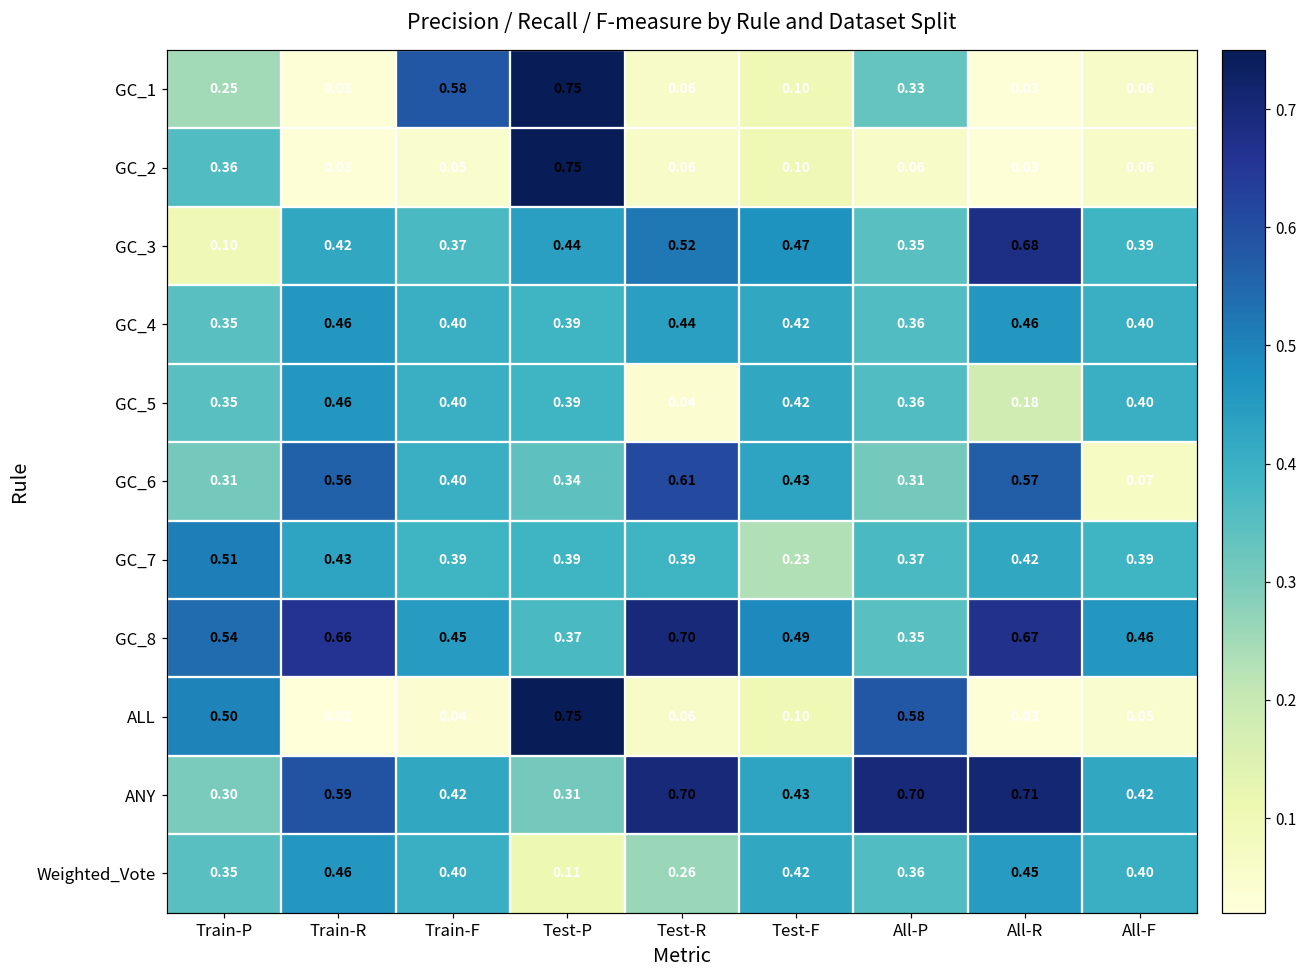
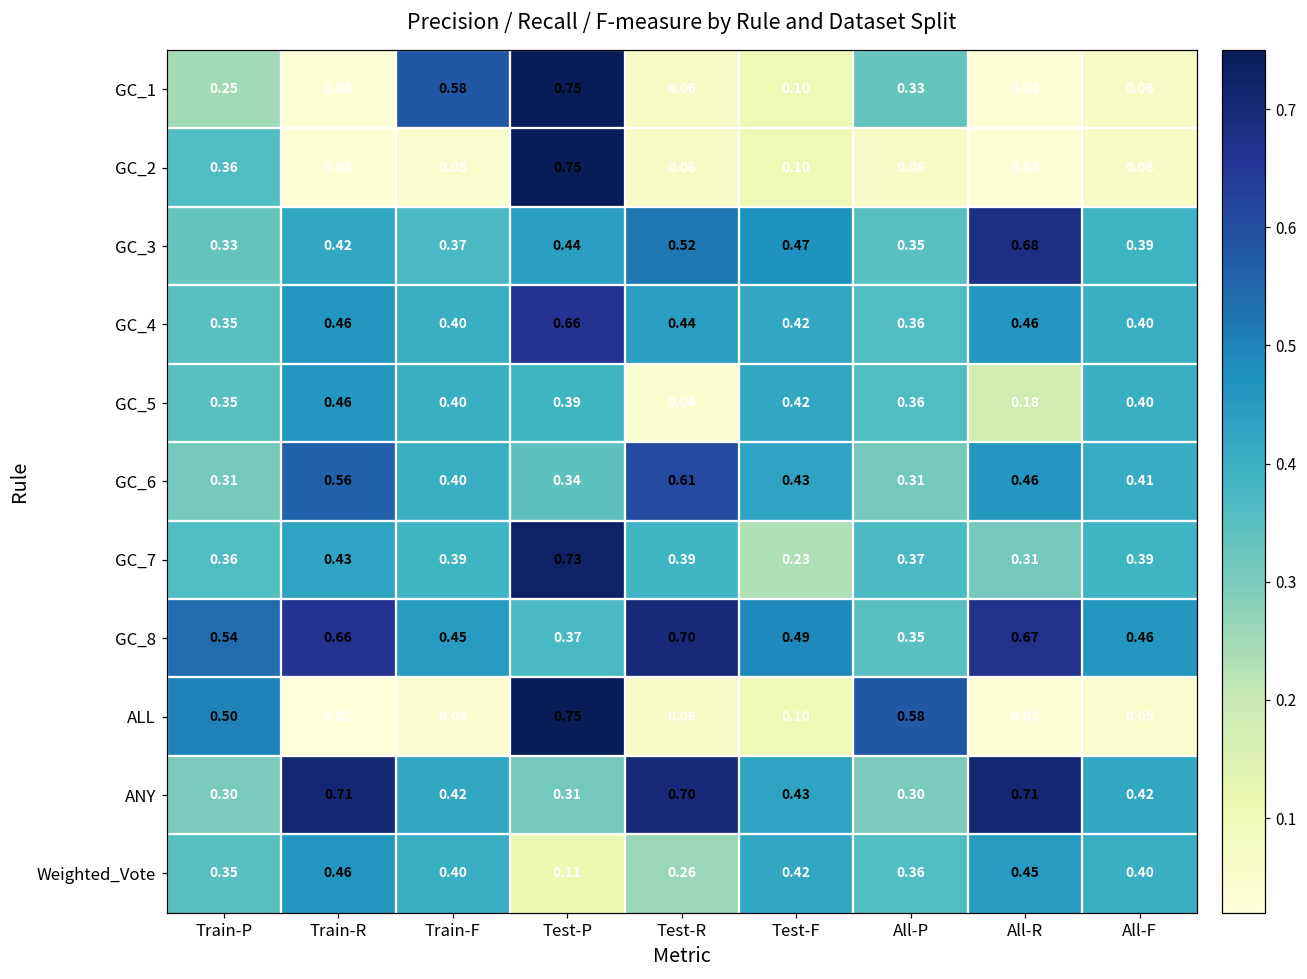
  {
    "GC_1": {
      "Train-P": 0.25,
      "Train-F": 0.58,
      "Test-P": 0.75,
      "Test-R": 0.06,
      "Test-F": 0.10,
      "All-P": 0.33,
      "All-F": 0.06
    },
    "GC_2": {
      "Train-P": 0.36,
      "Train-F": 0.05,
      "Test-P": 0.75,
      "Test-R": 0.06,
      "Test-F": 0.10,
      "All-P": 0.06,
      "All-F": 0.06
    },
    "GC_3": {
-     "Train-P": 0.10,
+     "Train-P": 0.33,
      "Train-R": 0.42,
      "Train-F": 0.37,
      "Test-P": 0.44,
      "Test-R": 0.52,
      "Test-F": 0.47,
      "All-P": 0.35,
      "All-R": 0.68,
      "All-F": 0.39
    },
    "GC_4": {
      "Train-P": 0.35,
      "Train-R": 0.46,
      "Train-F": 0.40,
-     "Test-P": 0.39,
+     "Test-P": 0.66,
      "Test-R": 0.44,
      "Test-F": 0.42,
      "All-P": 0.36,
      "All-R": 0.46,
      "All-F": 0.40
    },
    "GC_5": {
      "Train-P": 0.35,
      "Train-R": 0.46,
      "Train-F": 0.40,
      "Test-P": 0.39,
      "Test-F": 0.42,
      "All-P": 0.36,
      "All-R": 0.18,
      "All-F": 0.40
    },
    "GC_6": {
      "Train-P": 0.31,
      "Train-R": 0.56,
      "Train-F": 0.40,
      "Test-P": 0.34,
      "Test-R": 0.61,
      "Test-F": 0.43,
      "All-P": 0.31,
-     "All-R": 0.57,
-     "All-F": 0.07
+     "All-R": 0.46,
+     "All-F": 0.41
    },
    "GC_7": {
-     "Train-P": 0.51,
+     "Train-P": 0.36,
      "Train-R": 0.43,
      "Train-F": 0.39,
-     "Test-P": 0.39,
+     "Test-P": 0.73,
      "Test-R": 0.39,
      "Test-F": 0.23,
      "All-P": 0.37,
-     "All-R": 0.42,
+     "All-R": 0.31,
      "All-F": 0.39
    },
    "GC_8": {
      "Train-P": 0.54,
      "Train-R": 0.66,
      "Train-F": 0.45,
      "Test-P": 0.37,
      "Test-R": 0.70,
      "Test-F": 0.49,
      "All-P": 0.35,
      "All-R": 0.67,
      "All-F": 0.46
    },
    "ALL": {
      "Train-P": 0.50,
      "Test-P": 0.75,
      "Test-R": 0.06,
      "Test-F": 0.10,
      "All-P": 0.58,
      "All-F": 0.05
    },
    "ANY": {
      "Train-P": 0.30,
-     "Train-R": 0.59,
+     "Train-R": 0.71,
      "Train-F": 0.42,
      "Test-P": 0.31,
      "Test-R": 0.70,
      "Test-F": 0.43,
-     "All-P": 0.70,
+     "All-P": 0.30,
      "All-R": 0.71,
      "All-F": 0.42
    },
    "Weighted_Vote": {
      "Train-P": 0.35,
      "Train-R": 0.46,
      "Train-F": 0.40,
      "Test-P": 0.11,
      "Test-R": 0.26,
      "Test-F": 0.42,
      "All-P": 0.36,
      "All-R": 0.45,
      "All-F": 0.40
    }
  }
